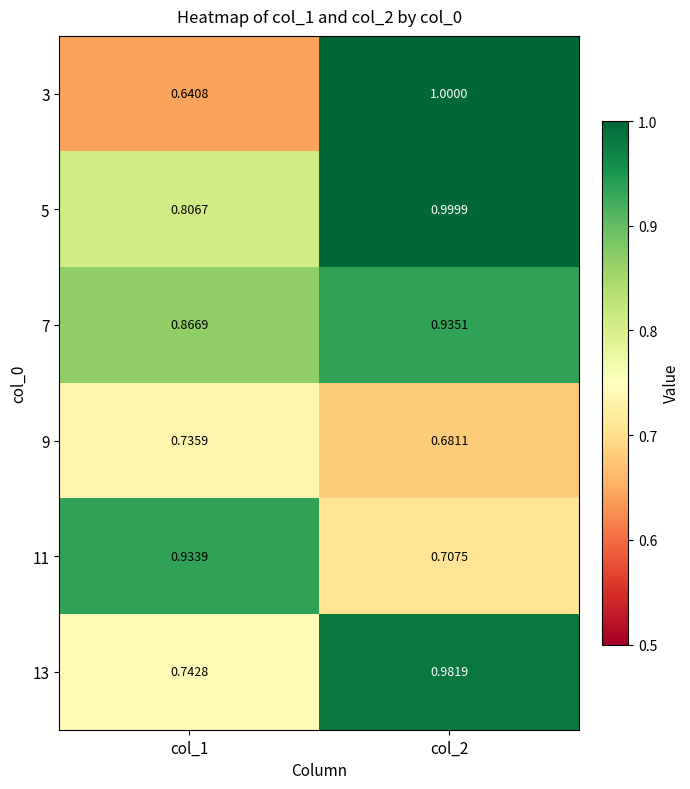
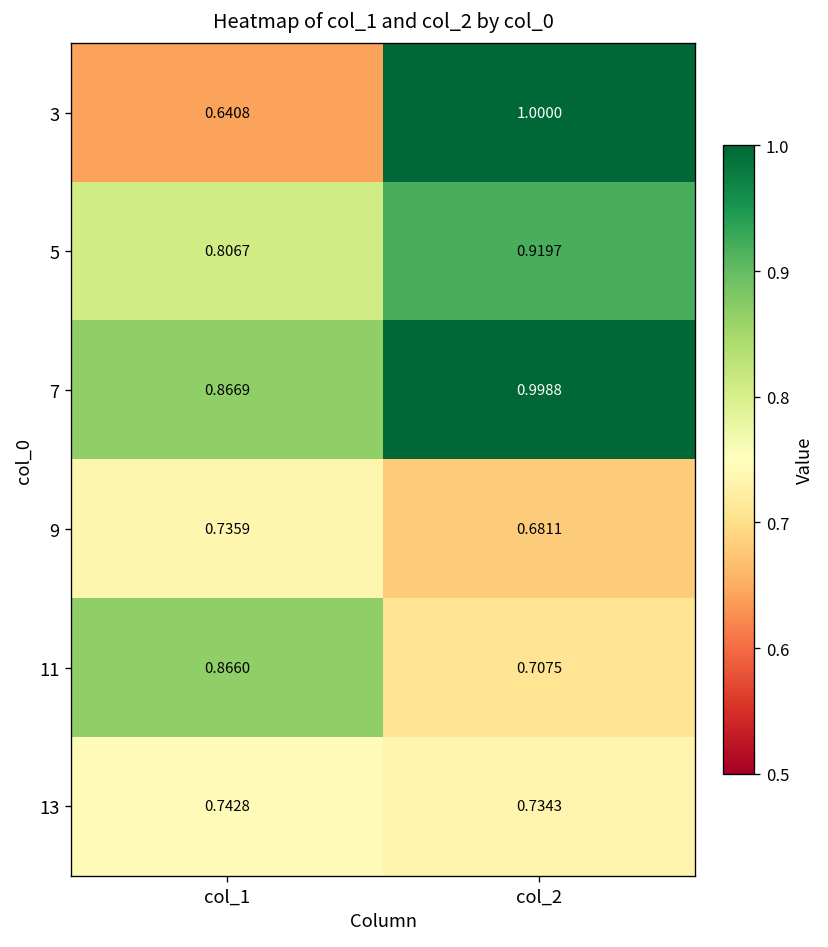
  {
    "3": {
      "col_1": 0.6408,
      "col_2": 1.0000
    },
    "5": {
      "col_1": 0.8067,
-     "col_2": 0.9999
+     "col_2": 0.9197
    },
    "7": {
      "col_1": 0.8669,
-     "col_2": 0.9351
+     "col_2": 0.9988
    },
    "9": {
      "col_1": 0.7359,
      "col_2": 0.6811
    },
    "11": {
-     "col_1": 0.9339,
+     "col_1": 0.8660,
      "col_2": 0.7075
    },
    "13": {
      "col_1": 0.7428,
-     "col_2": 0.9819
+     "col_2": 0.7343
    }
  }
